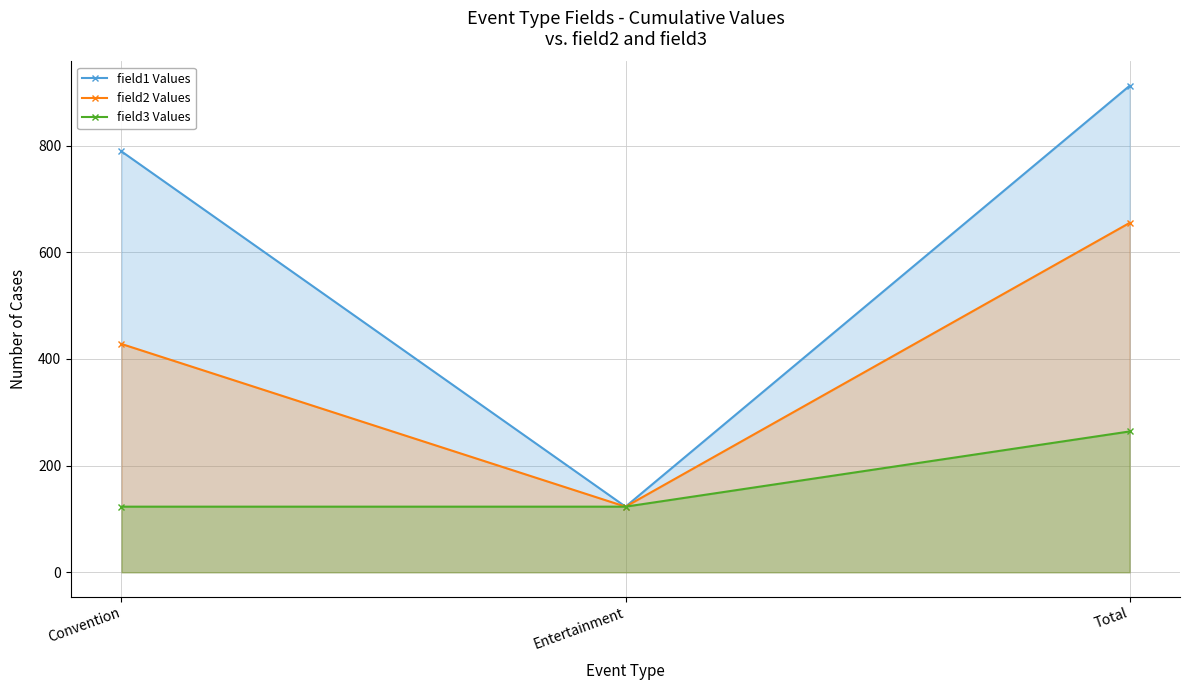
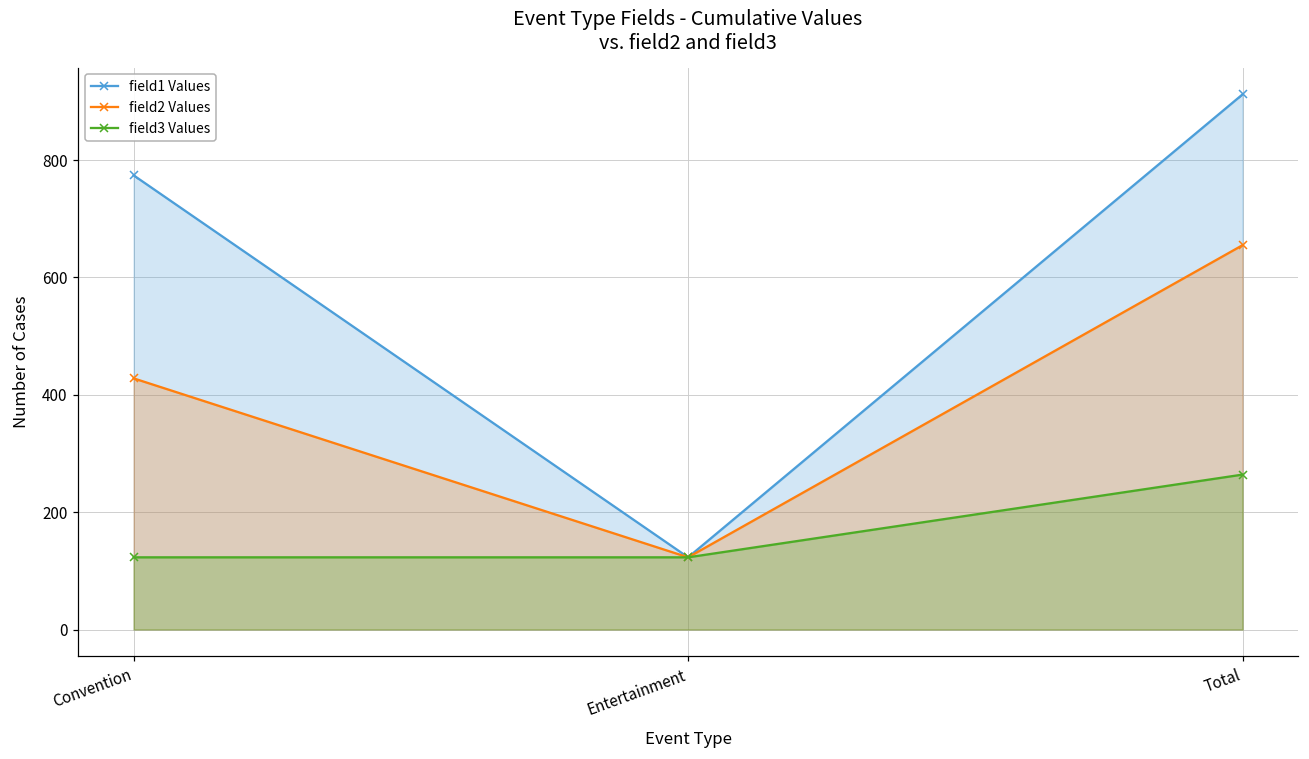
  {
    "field1 Values": {
-     "Convention": 790,
+     "Convention": 770,
      "Total": 910
    },
    "field2 Values": {
      "Convention": 430,
      "Total": 660
    },
    "field3 Values": {
      "Convention": 120,
      "Total": 260
    }
  }
